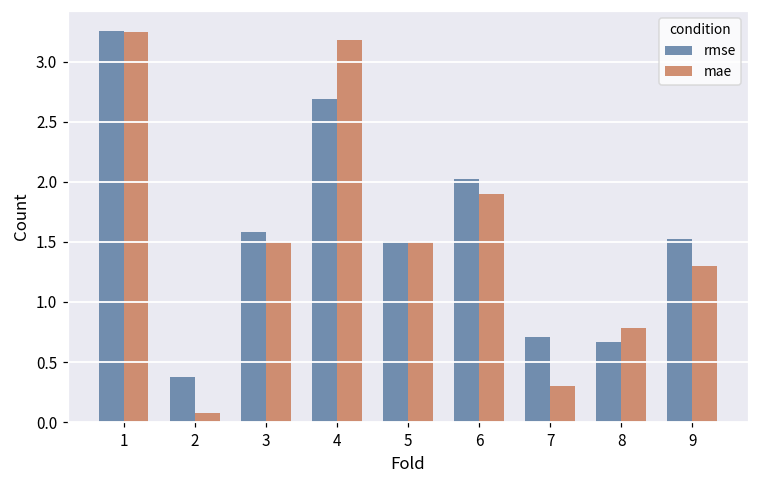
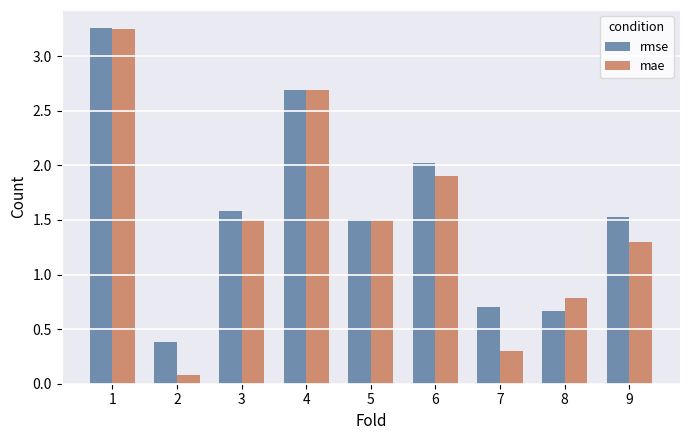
  {
    "rmse": {
      "1": 3.26,
      "2": 0.38,
      "3": 1.58,
      "4": 2.69,
      "5": 1.51,
      "6": 2.02,
      "7": 0.71,
      "8": 0.67,
      "9": 1.53
    },
    "mae": {
      "1": 3.25,
      "2": 0.08,
      "3": 1.50,
-     "4": 3.19,
+     "4": 2.69,
      "5": 1.50,
      "6": 1.90,
      "7": 0.30,
      "8": 0.79,
      "9": 1.30
    }
  }
